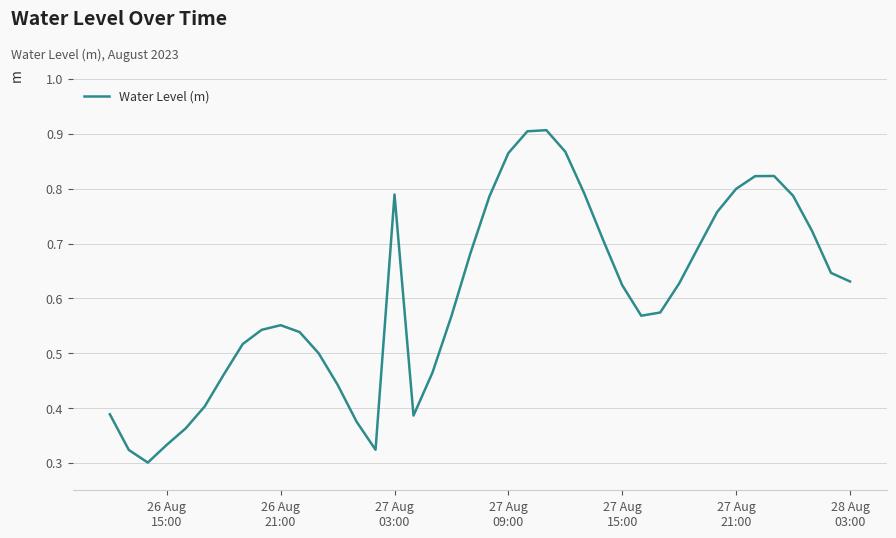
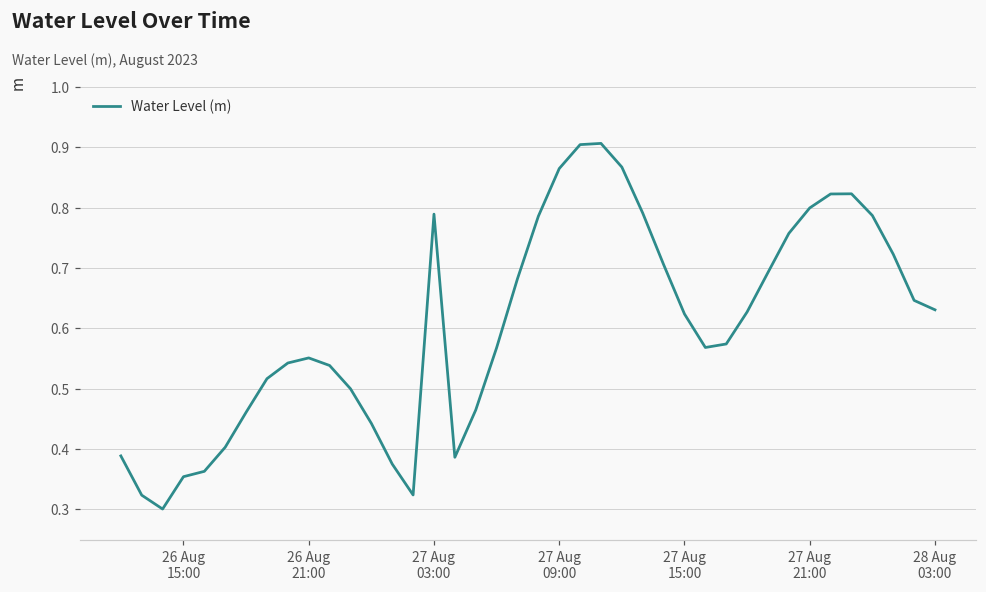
  {
-   "26 Aug 15:00": 0.33,
+   "26 Aug 15:00": 0.35,
    "26 Aug 21:00": 0.55,
    "27 Aug 03:00": 0.79,
    "27 Aug 09:00": 0.86,
    "27 Aug 15:00": 0.62,
    "27 Aug 21:00": 0.80,
    "28 Aug 03:00": 0.63
  }
